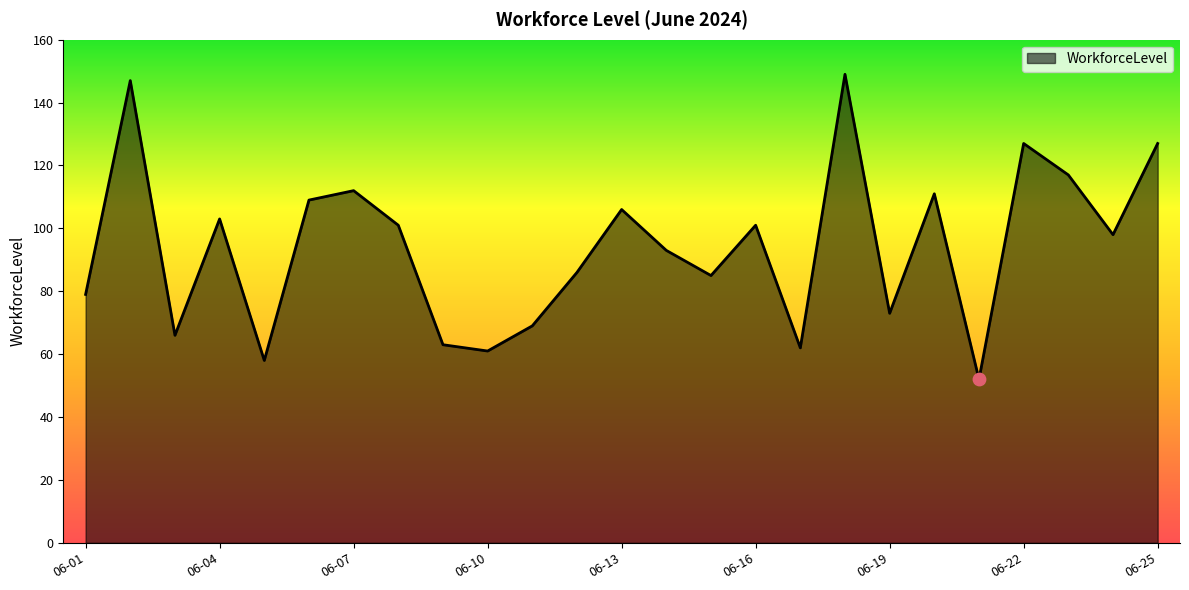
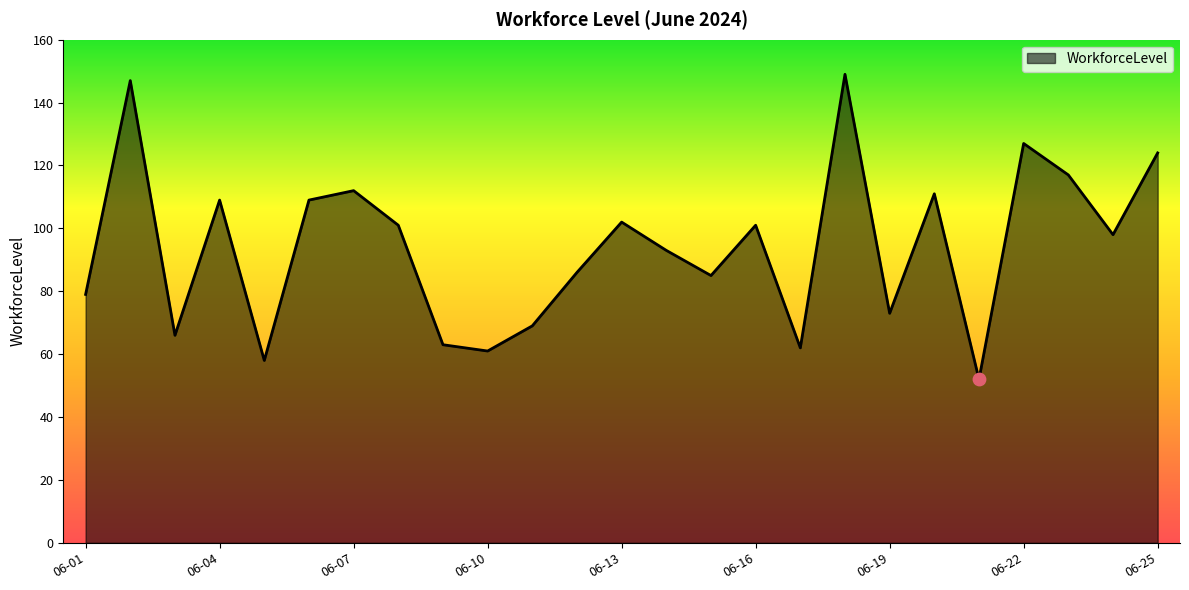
  {
    "WorkforceLevel": {
      "06-01": 79,
-     "06-04": 103,
+     "06-04": 109,
      "06-07": 112,
      "06-10": 61,
-     "06-13": 106,
+     "06-13": 102,
      "06-16": 101,
      "06-19": 73,
      "06-22": 127,
-     "06-25": 127
+     "06-25": 124
    }
  }
